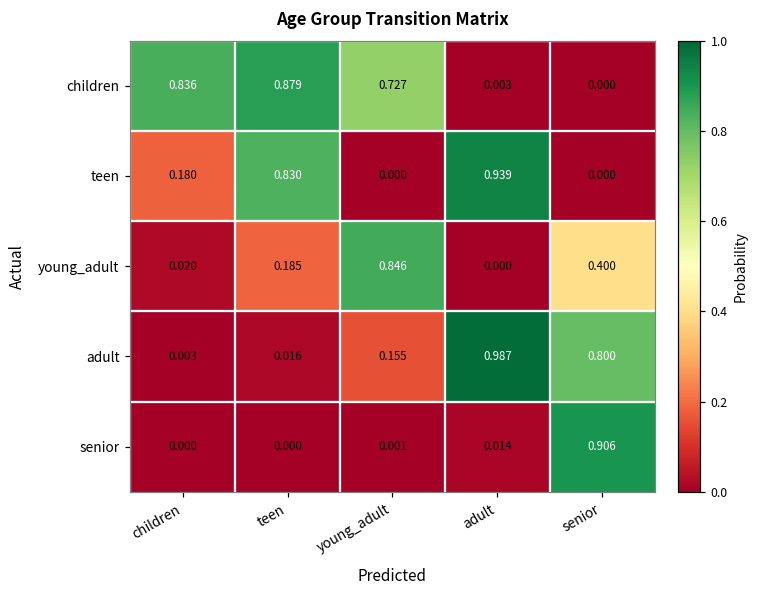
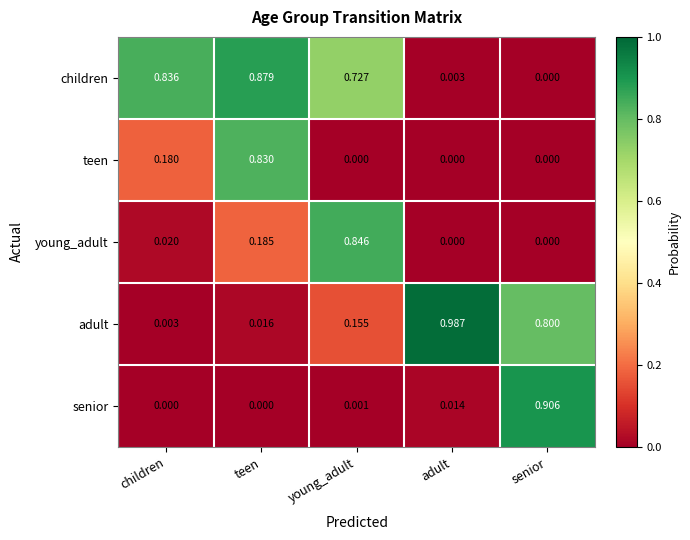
  {
    "children": {
      "children": 0.836,
      "teen": 0.879,
      "young_adult": 0.727,
      "adult": 0.003,
      "senior": 0.000
    },
    "teen": {
      "children": 0.180,
      "teen": 0.830,
      "young_adult": 0.000,
-     "adult": 0.939,
+     "adult": 0.000,
      "senior": 0.000
    },
    "young_adult": {
      "children": 0.020,
      "teen": 0.185,
      "young_adult": 0.846,
      "adult": 0.000,
-     "senior": 0.400
+     "senior": 0.000
    },
    "adult": {
      "children": 0.003,
      "teen": 0.016,
      "young_adult": 0.155,
      "adult": 0.987,
      "senior": 0.800
    },
    "senior": {
      "children": 0.000,
      "teen": 0.000,
      "young_adult": 0.001,
      "adult": 0.014,
      "senior": 0.906
    }
  }
